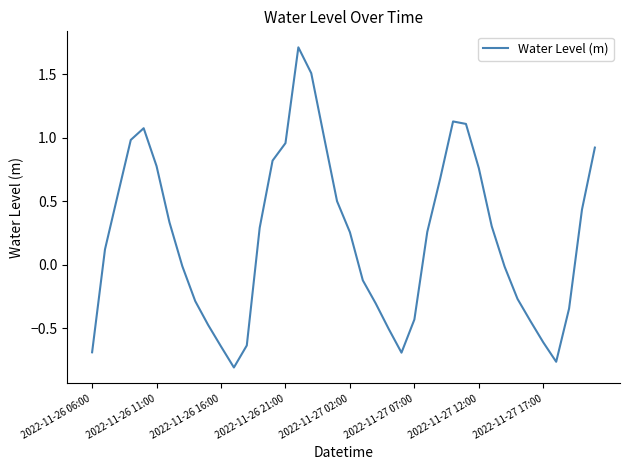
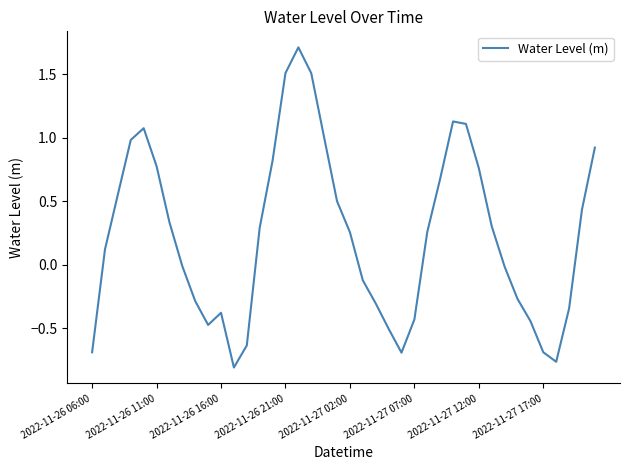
  {
    "2022-11-26 06:00": -0.69,
    "2022-11-26 11:00": 0.78,
-   "2022-11-26 16:00": -0.64,
-   "2022-11-26 21:00": 0.96,
+   "2022-11-26 16:00": -0.38,
+   "2022-11-26 21:00": 1.51,
    "2022-11-27 02:00": 0.26,
    "2022-11-27 07:00": -0.43,
    "2022-11-27 12:00": 0.76,
-   "2022-11-27 17:00": -0.61
+   "2022-11-27 17:00": -0.69
  }
